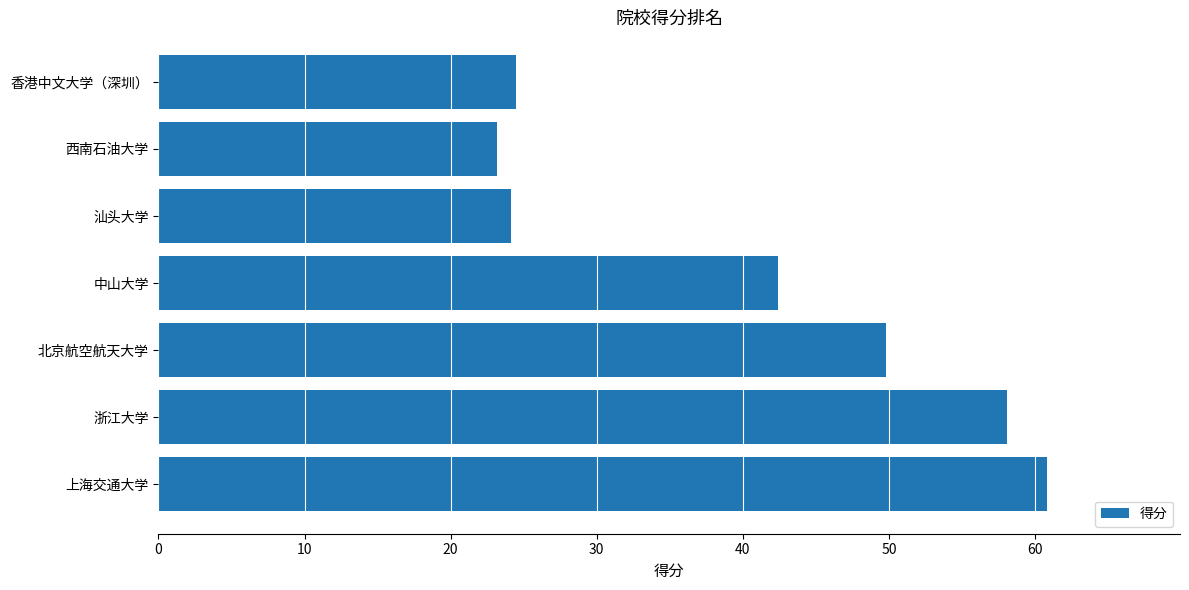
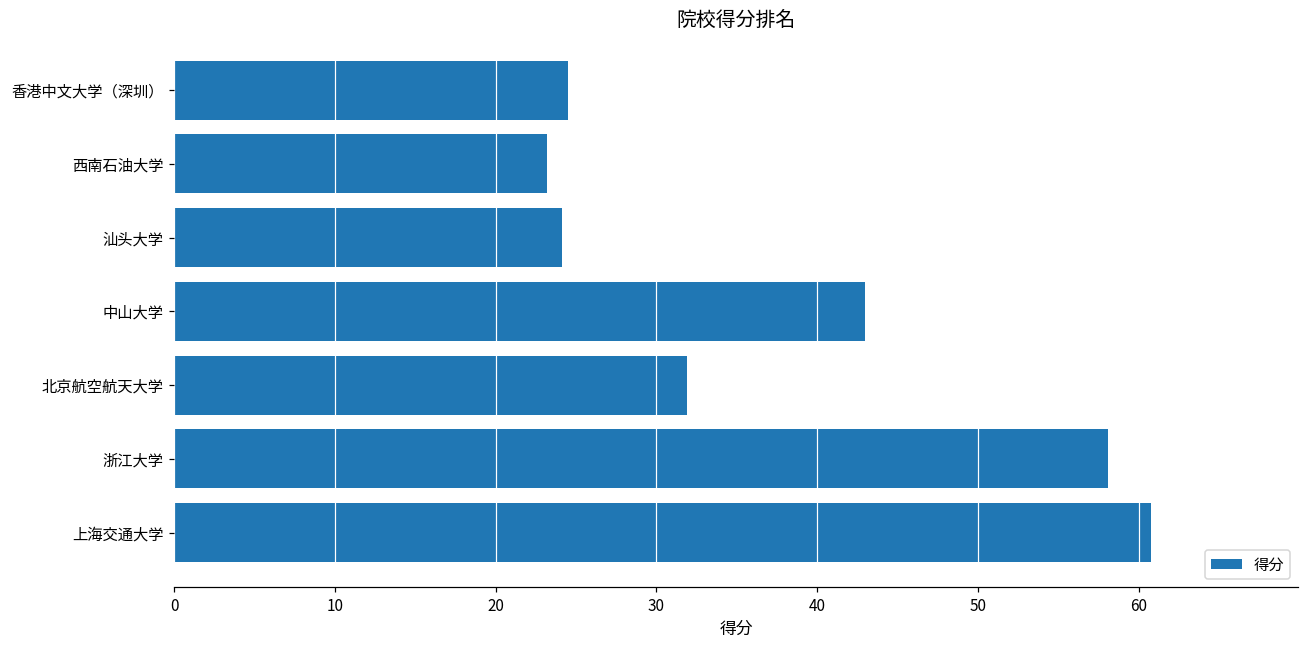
  {
    "香港中文大学（深圳）": 24.5,
    "西南石油大学": 23.2,
    "汕头大学": 24.1,
-   "中山大学": 42.4,
-   "北京航空航天大学": 49.8,
+   "中山大学": 43.0,
+   "北京航空航天大学": 31.9,
    "浙江大学": 58.1,
    "上海交通大学": 60.8
  }
